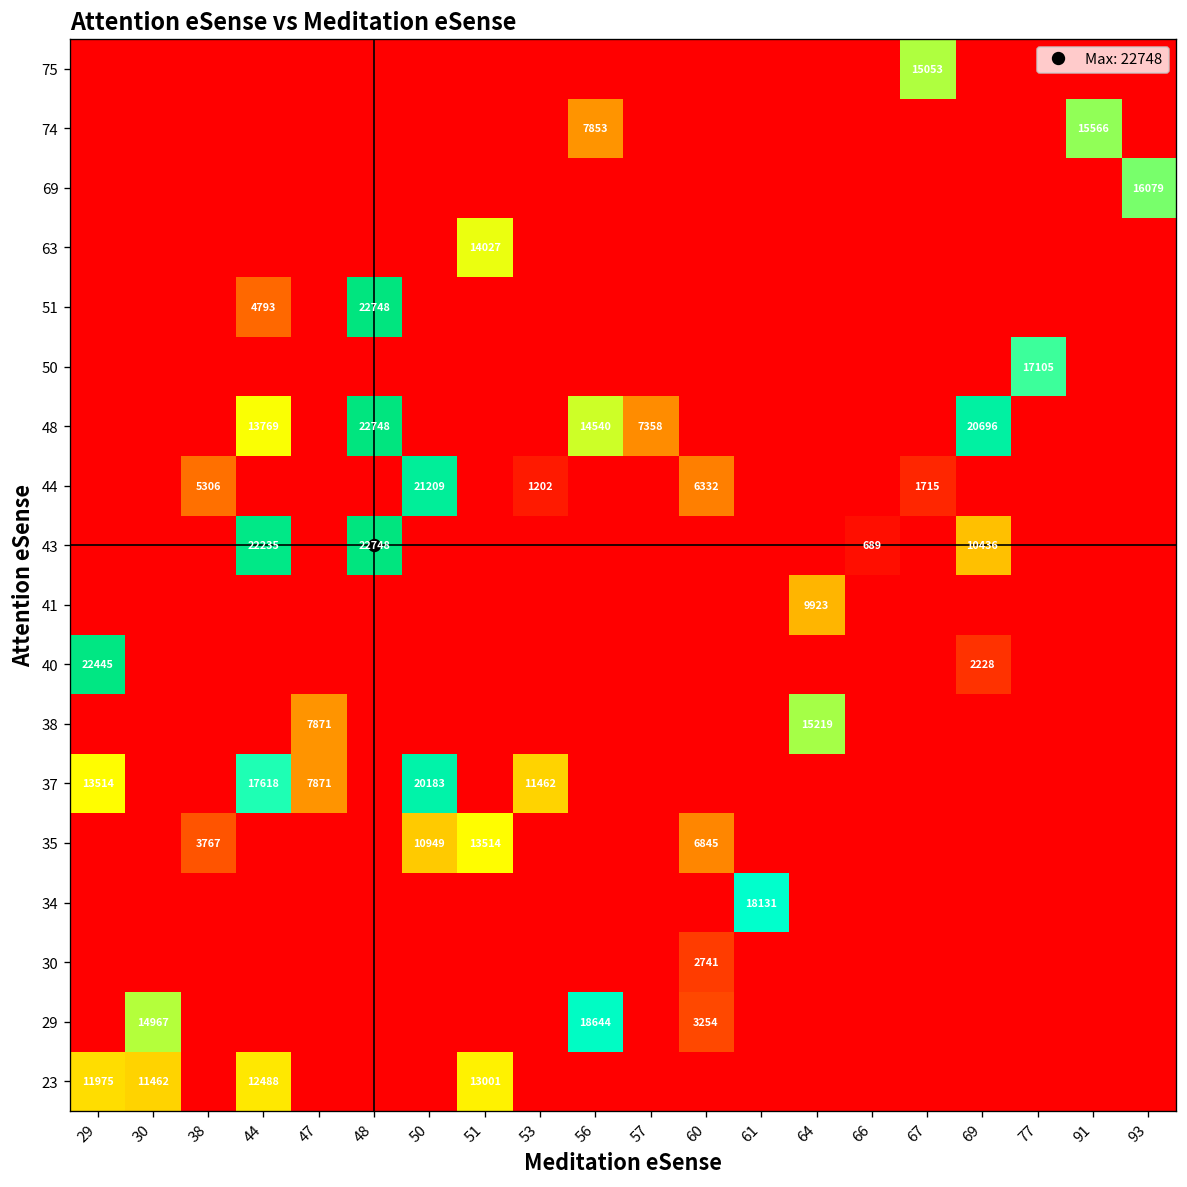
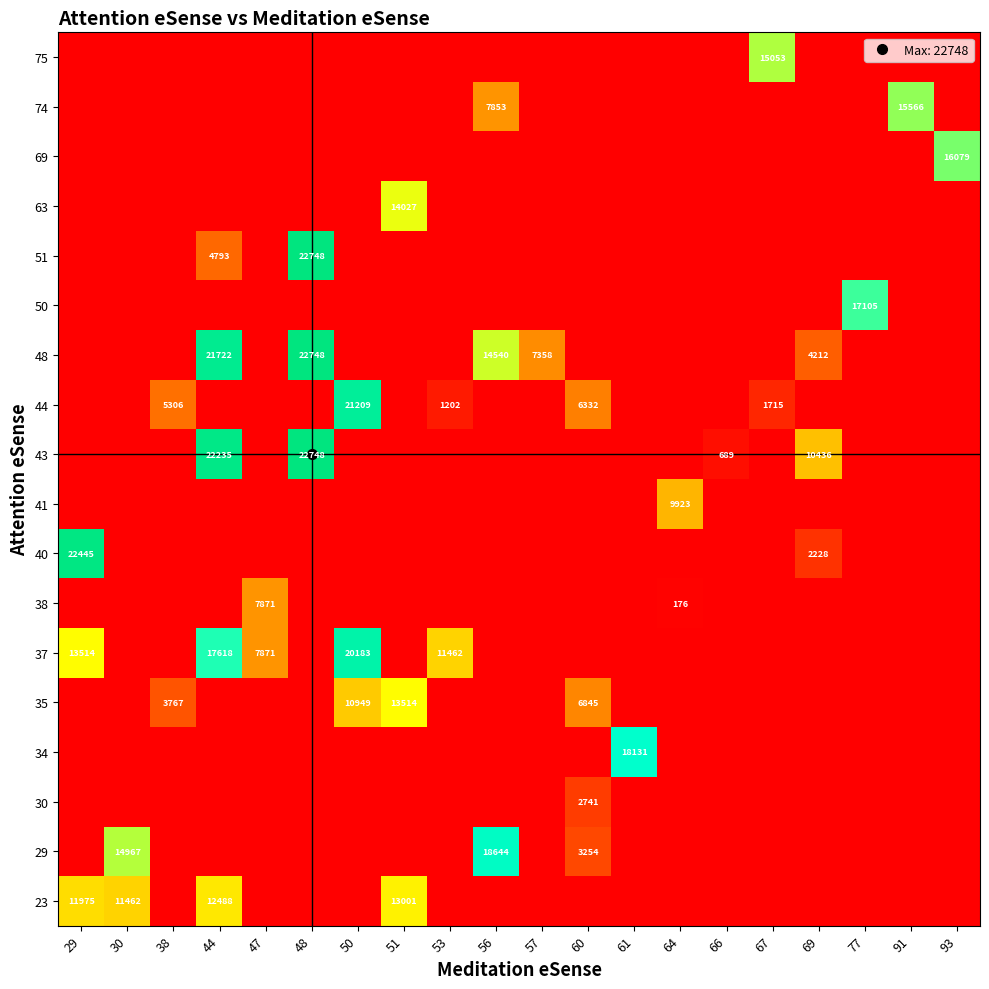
  {
    "75": {
      "67": 15053
    },
    "74": {
      "56": 7853,
      "91": 15566
    },
    "69": {
      "93": 16079
    },
    "63": {
      "51": 14027
    },
    "51": {
      "44": 4793,
      "48": 22748
    },
    "50": {
      "77": 17105
    },
    "48": {
-     "44": 13769,
+     "44": 21722,
      "48": 22748,
      "56": 14540,
      "57": 7358,
-     "69": 20696
+     "69": 4212
    },
    "44": {
      "38": 5306,
      "50": 21209,
      "53": 1202,
      "60": 6332,
      "67": 1715
    },
    "43": {
      "44": 22235,
      "66": 689,
      "69": 10436
    },
    "41": {
      "64": 9923
    },
    "40": {
      "29": 22445,
      "69": 2228
    },
    "38": {
      "47": 7871,
-     "64": 15219
+     "64": 176
    },
    "37": {
      "29": 13514,
      "44": 17618,
      "47": 7871,
      "50": 20183,
      "53": 11462
    },
    "35": {
      "38": 3767,
      "50": 10949,
      "51": 13514,
      "60": 6845
    },
    "34": {
      "61": 18131
    },
    "30": {
      "60": 2741
    },
    "29": {
      "30": 14967,
      "56": 18644,
      "60": 3254
    },
    "23": {
      "29": 11975,
      "30": 11462,
      "44": 12488,
      "51": 13001
    }
  }
